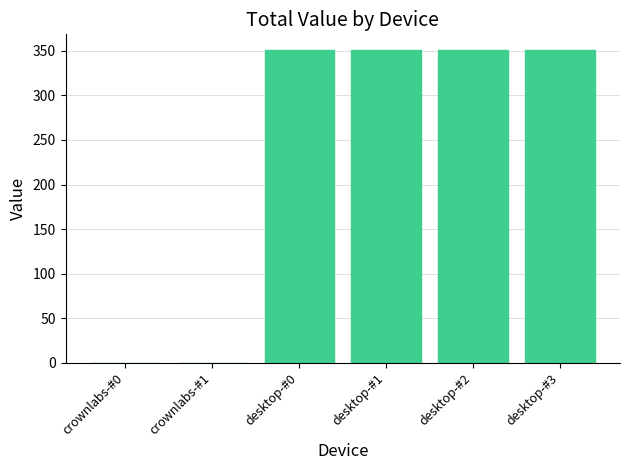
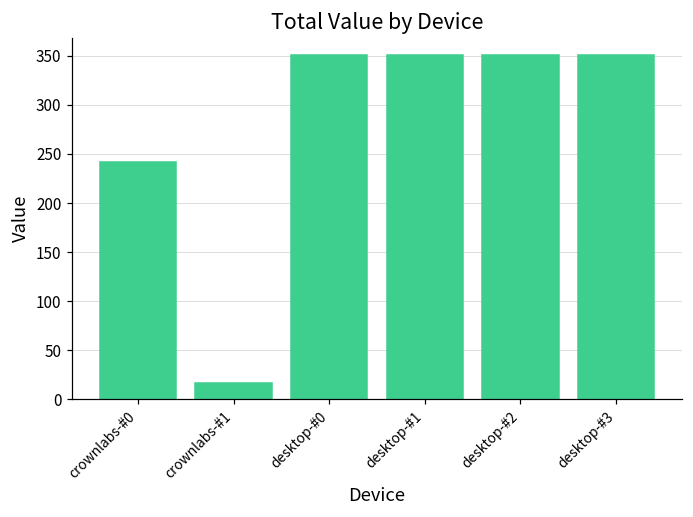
  {
-   "crownlabs-#0": 0,
-   "crownlabs-#1": 0,
+   "crownlabs-#0": 240,
+   "crownlabs-#1": 20,
    "desktop-#0": 350,
    "desktop-#1": 350,
    "desktop-#2": 350,
    "desktop-#3": 350
  }
